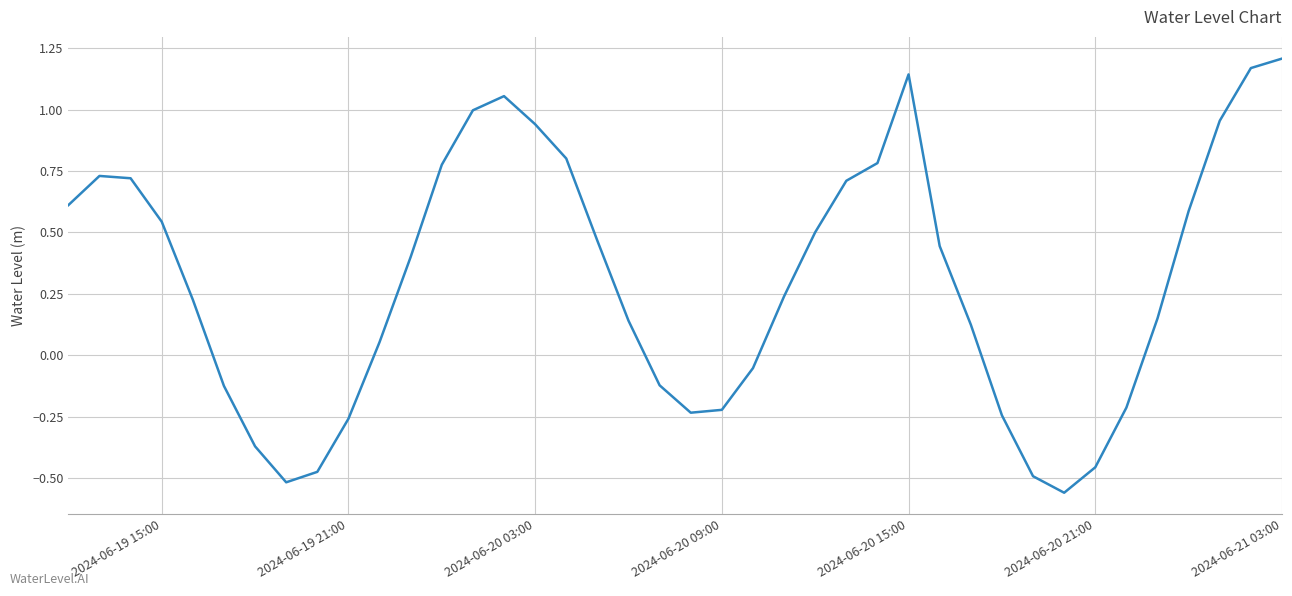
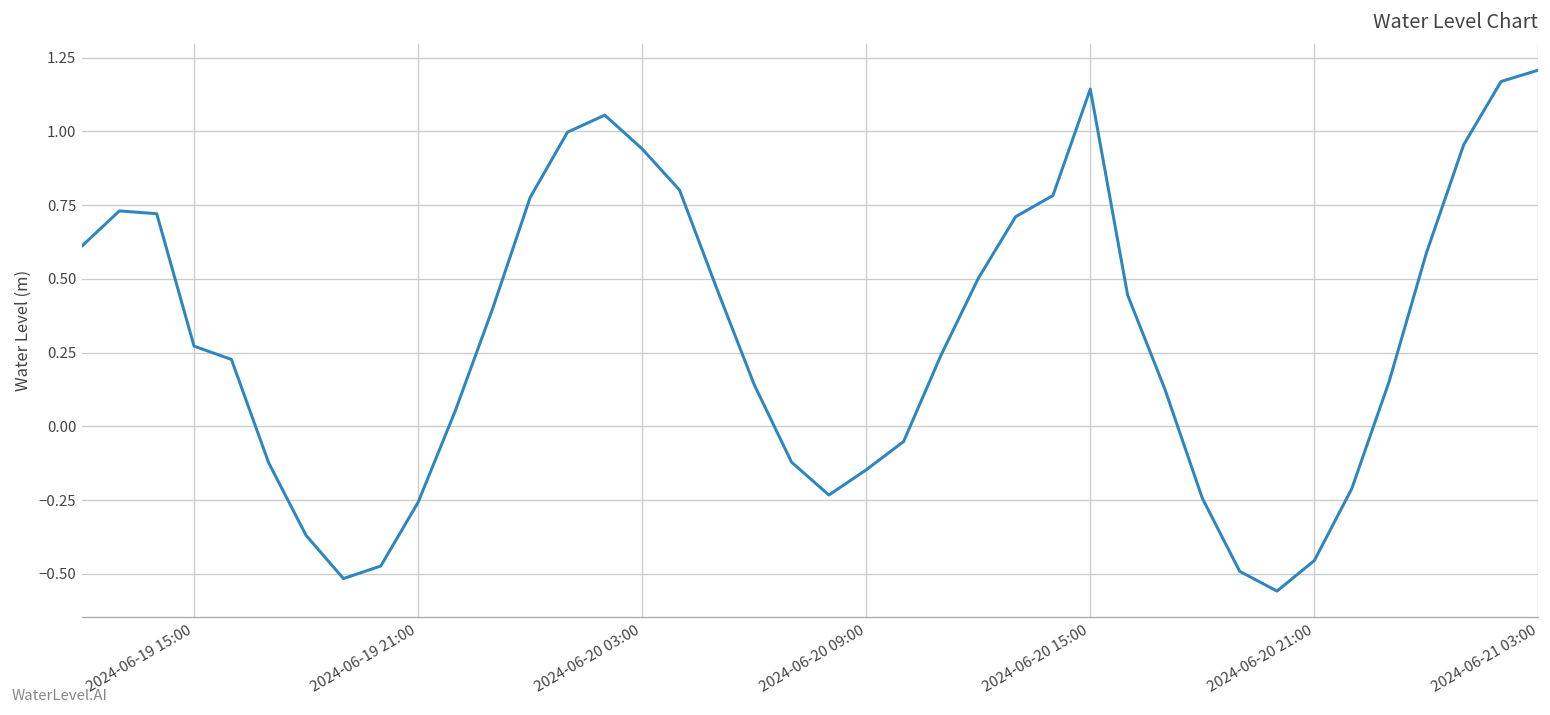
  {
-   "2024-06-19 15:00": 0.54,
+   "2024-06-19 15:00": 0.27,
    "2024-06-19 21:00": -0.26,
    "2024-06-20 03:00": 0.94,
-   "2024-06-20 09:00": -0.22,
+   "2024-06-20 09:00": -0.15,
    "2024-06-20 15:00": 1.14,
    "2024-06-20 21:00": -0.46,
    "2024-06-21 03:00": 1.21
  }
